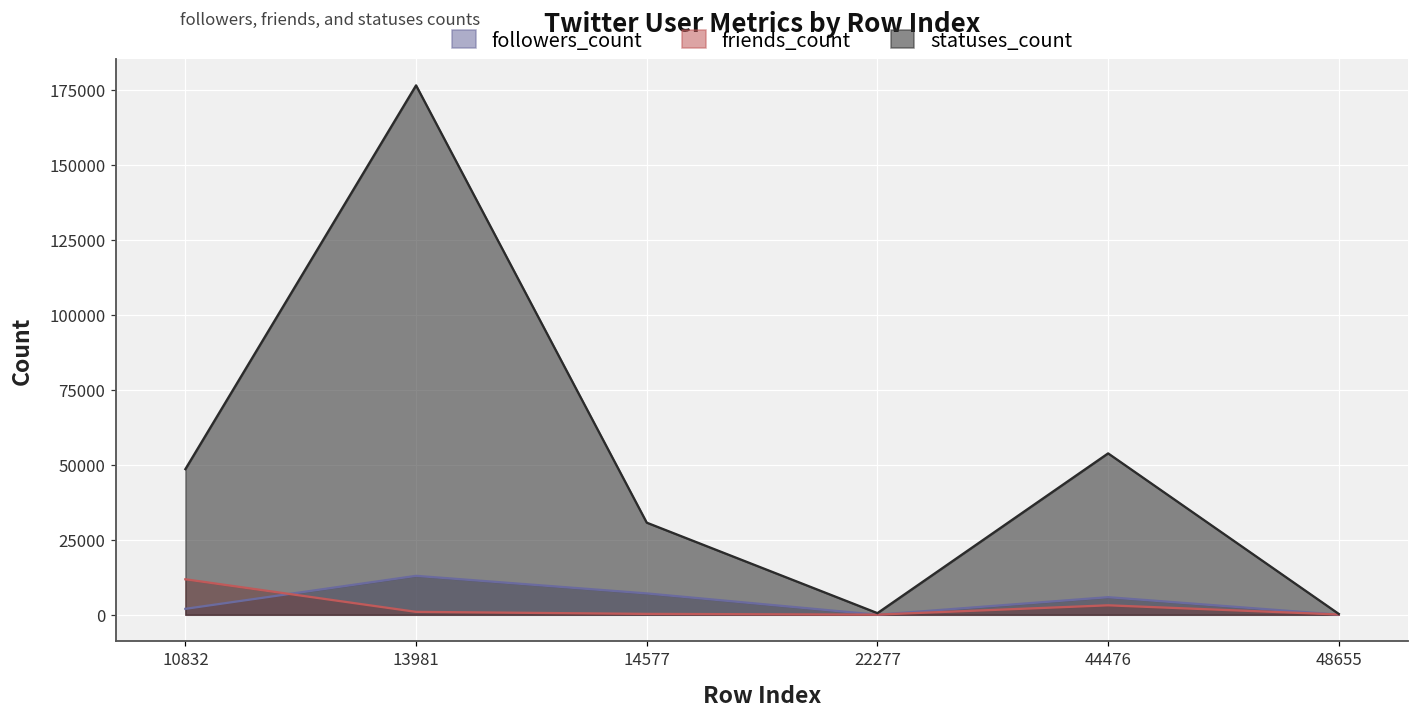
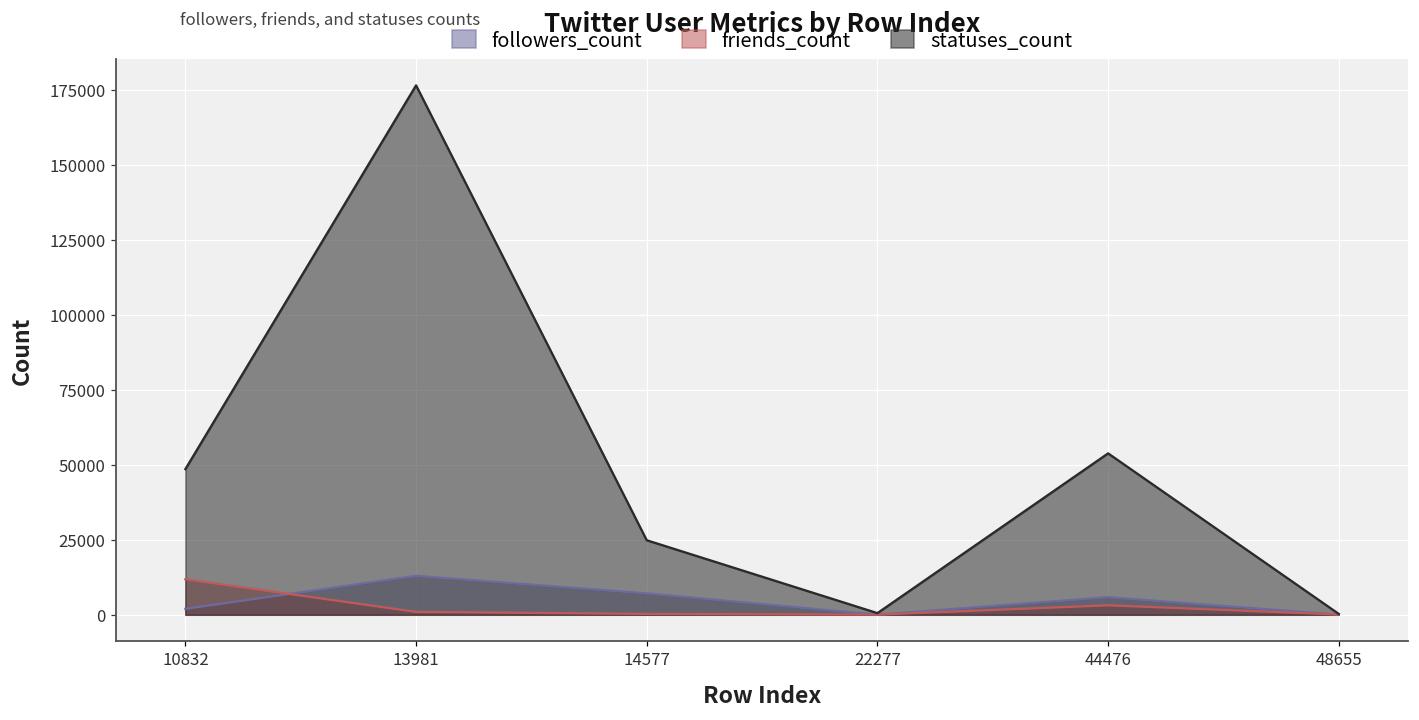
  {
    "followers_count": {
      "10832": 2000,
      "13981": 13000,
      "14577": 7000,
      "44476": 6000
    },
    "friends_count": {
      "10832": 12000,
      "13981": 1000,
      "14577": 0,
      "44476": 3000
    },
    "statuses_count": {
      "10832": 49000,
      "13981": 177000,
-     "14577": 31000,
+     "14577": 25000,
      "44476": 54000
    }
  }
